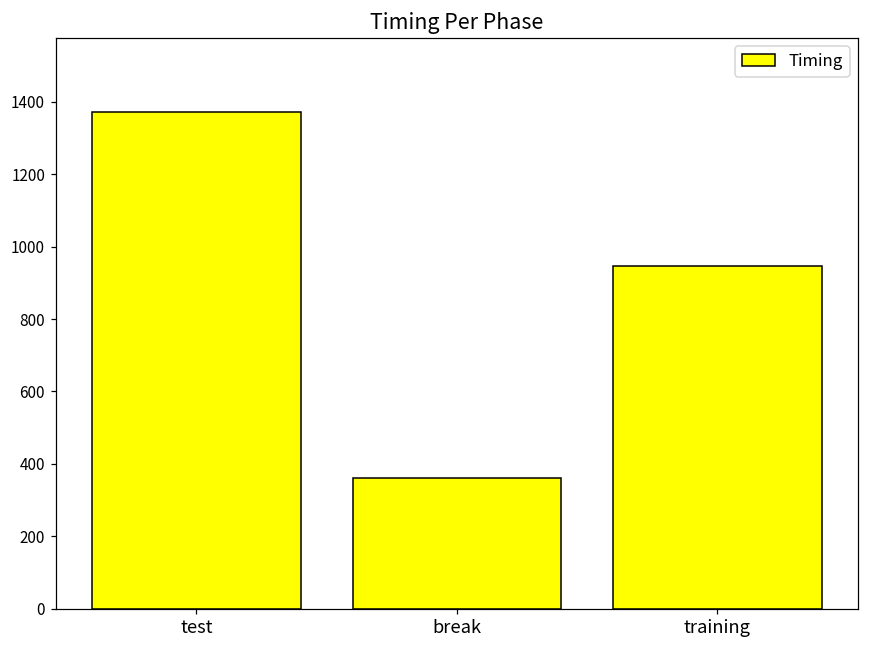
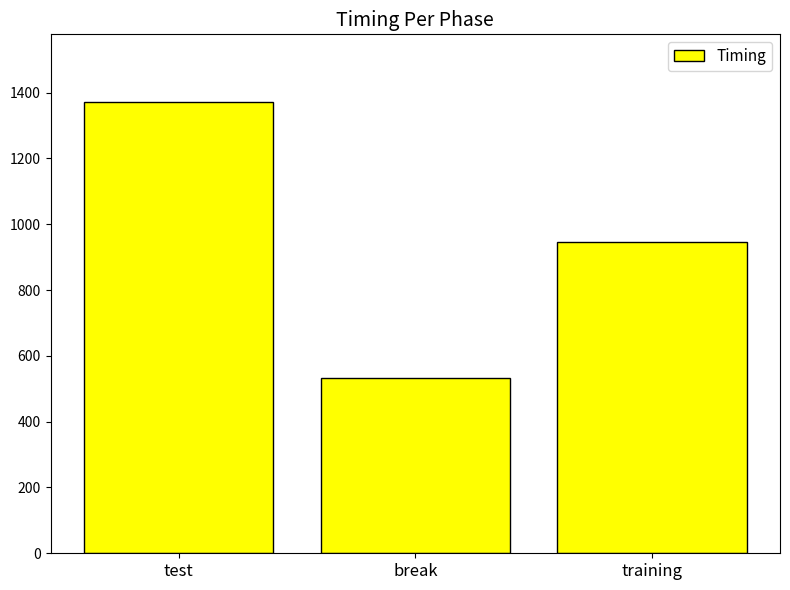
  {
    "test": 1370,
-   "break": 360,
+   "break": 530,
    "training": 950
  }
